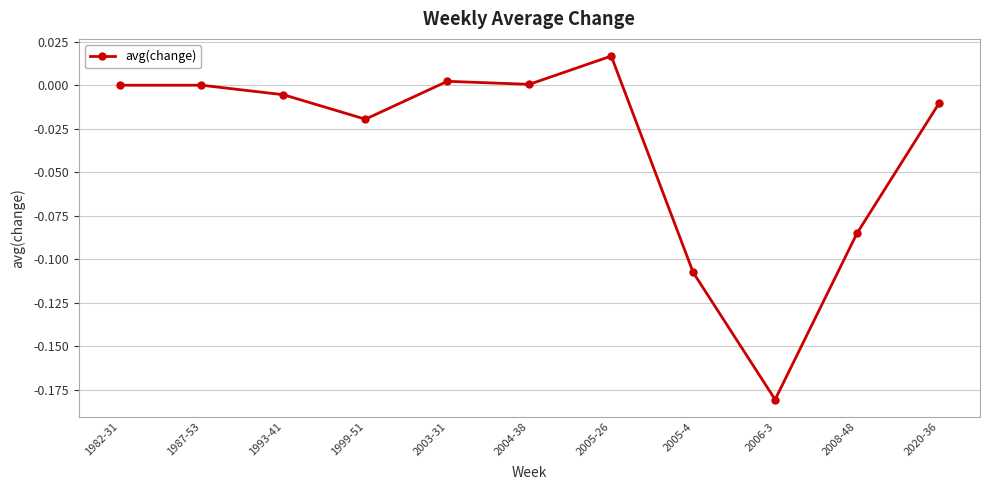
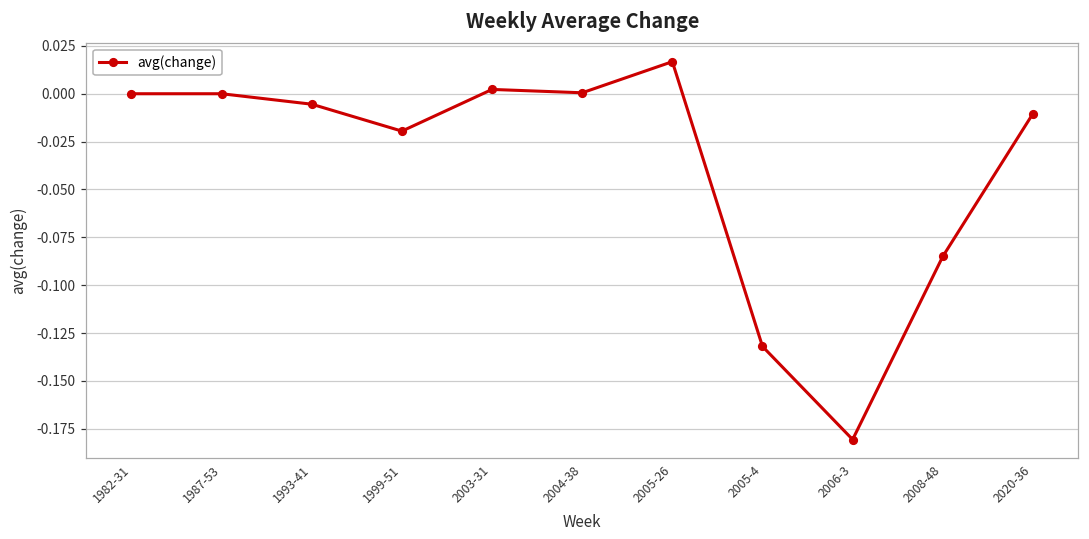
  {
    "1982-31": 0.000,
    "1987-53": 0.000,
    "1993-41": -0.005,
    "1999-51": -0.020,
    "2003-31": 0.002,
    "2004-38": 0.000,
    "2005-26": 0.017,
-   "2005-4": -0.108,
+   "2005-4": -0.132,
    "2006-3": -0.181,
    "2008-48": -0.085,
    "2020-36": -0.010
  }
